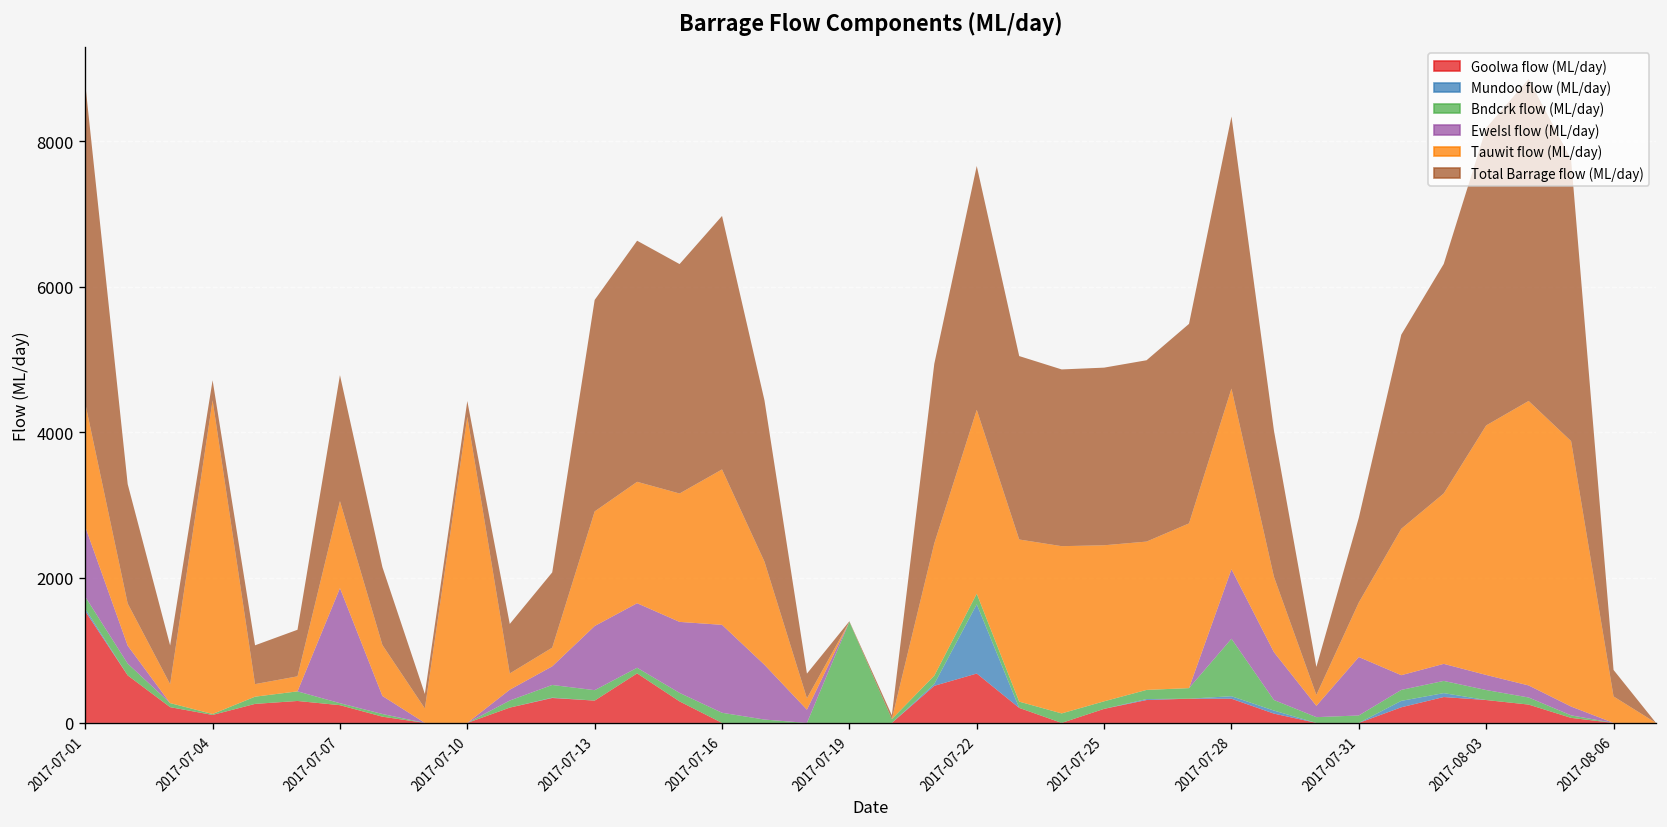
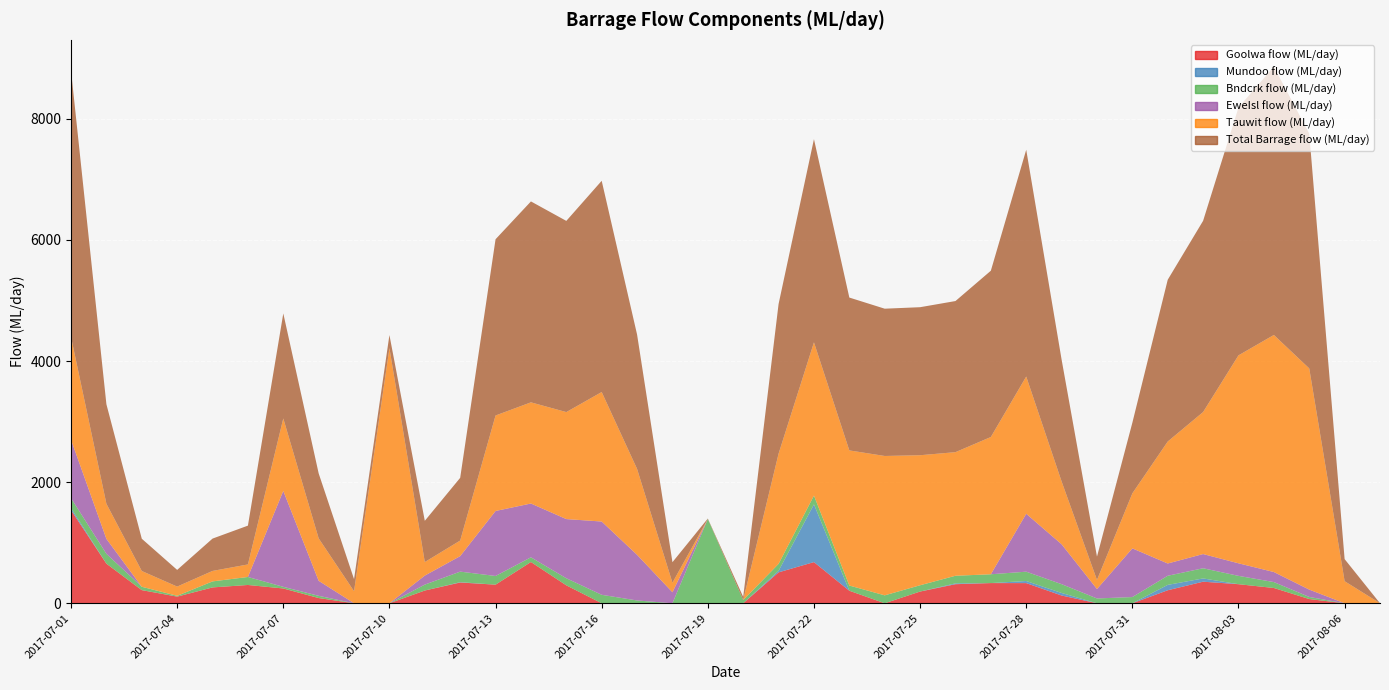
  {
    "Goolwa flow (ML/day)": {
      "2017-07-22": 700
    },
    "Mundoo flow (ML/day)": {
      "2017-07-22": 1000
    },
    "Bndcrk flow (ML/day)": {
      "2017-07-01": 200,
      "2017-07-13": 100,
      "2017-07-16": 100,
-     "2017-07-28": 800,
+     "2017-07-28": 200,
      "2017-07-31": 100,
      "2017-08-03": 100
    },
    "EweIsl flow (ML/day)": {
      "2017-07-01": 1000,
      "2017-07-07": 1600,
-     "2017-07-13": 900,
+     "2017-07-13": 1100,
      "2017-07-16": 1200,
      "2017-07-28": 1000,
      "2017-07-31": 800,
      "2017-08-03": 200
    },
    "Tauwit flow (ML/day)": {
      "2017-07-01": 1700,
-     "2017-07-04": 4300,
+     "2017-07-04": 200,
      "2017-07-07": 1200,
      "2017-07-10": 4200,
      "2017-07-13": 1600,
      "2017-07-16": 2100,
      "2017-07-22": 2500,
      "2017-07-25": 2100,
-     "2017-07-28": 2500,
-     "2017-07-31": 800,
+     "2017-07-28": 2300,
+     "2017-07-31": 900,
      "2017-08-03": 3400,
      "2017-08-06": 400
    }
  }
